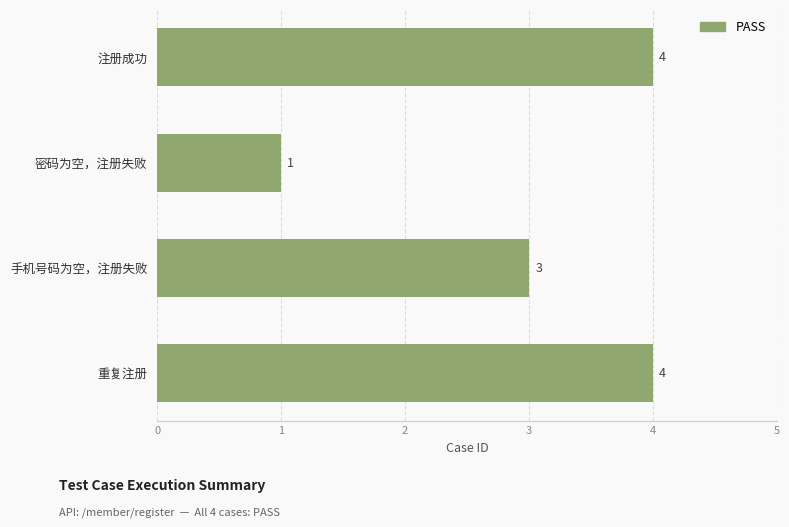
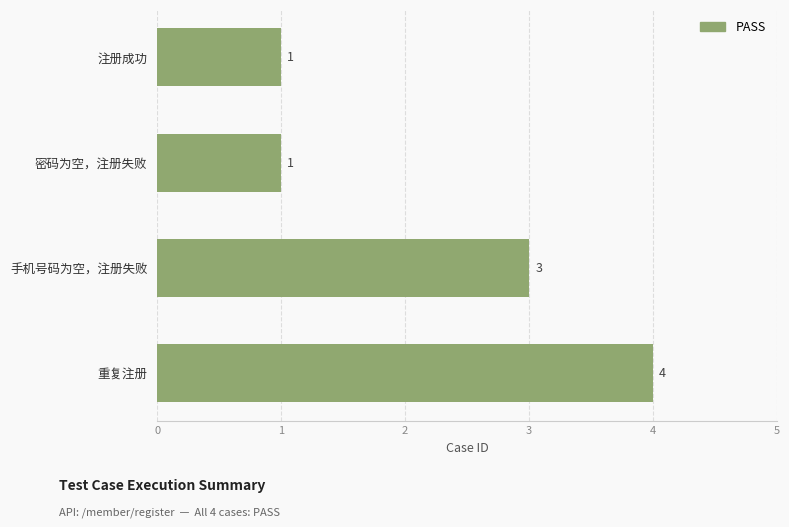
  {
-   "注册成功": 4,
+   "注册成功": 1,
    "密码为空，注册失败": 1,
    "手机号码为空，注册失败": 3,
    "重复注册": 4
  }
